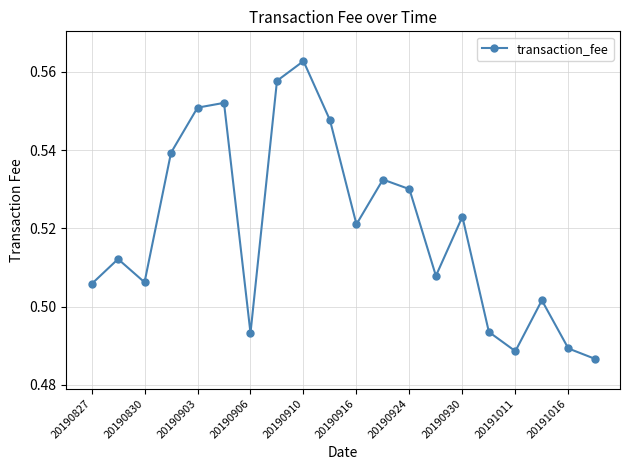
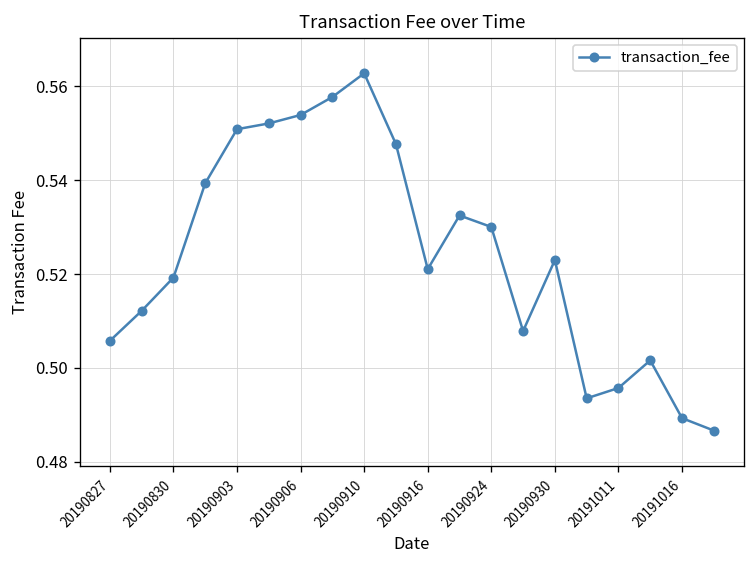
  {
    "20190827": 0.506,
-   "20190830": 0.506,
+   "20190830": 0.519,
    "20190903": 0.551,
-   "20190906": 0.493,
+   "20190906": 0.554,
    "20190910": 0.563,
    "20190916": 0.521,
    "20190924": 0.530,
    "20190930": 0.523,
-   "20191011": 0.489,
+   "20191011": 0.496,
    "20191016": 0.489
  }
